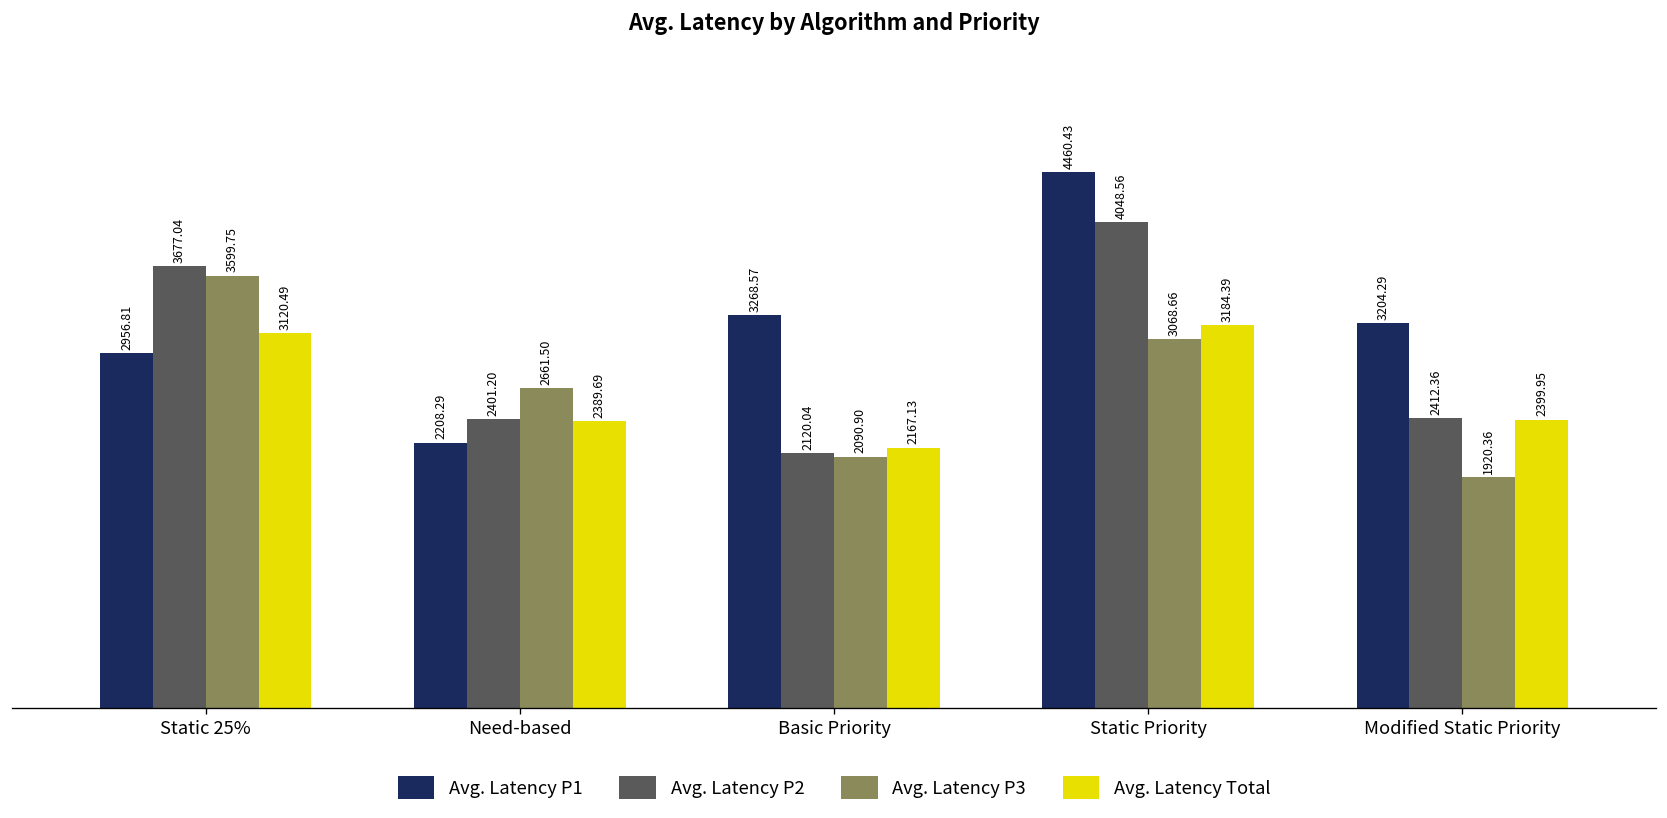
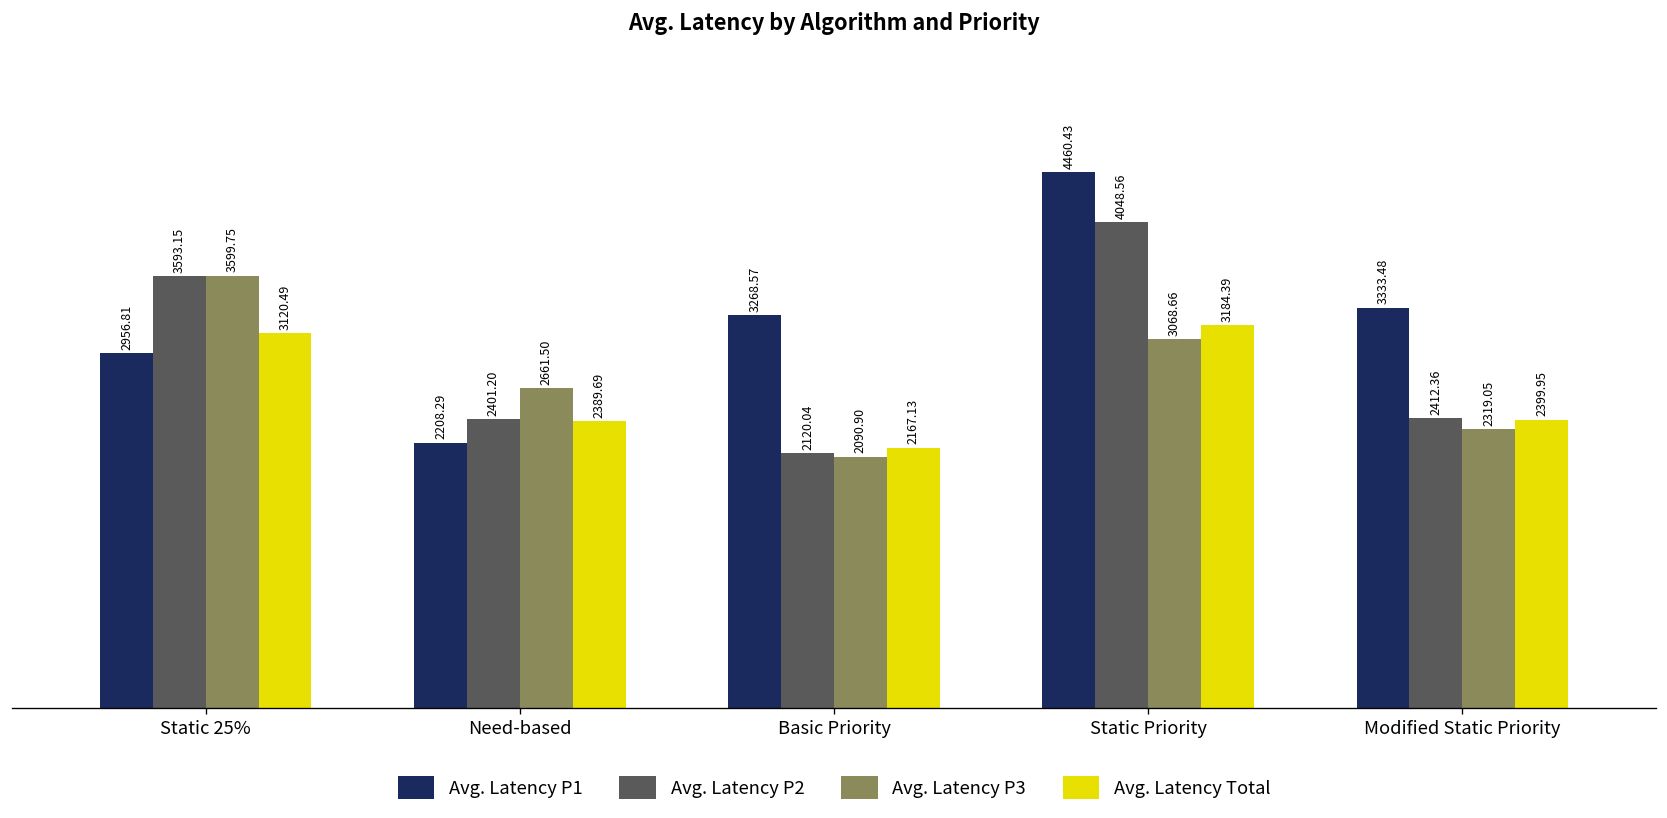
  {
    "Avg. Latency P1": {
      "Static 25%": 2956.81,
      "Need-based": 2208.29,
      "Basic Priority": 3268.57,
      "Static Priority": 4460.43,
-     "Modified Static Priority": 3204.29
+     "Modified Static Priority": 3333.48
    },
    "Avg. Latency P2": {
-     "Static 25%": 3677.04,
+     "Static 25%": 3593.15,
      "Need-based": 2401.20,
      "Basic Priority": 2120.04,
      "Static Priority": 4048.56,
      "Modified Static Priority": 2412.36
    },
    "Avg. Latency P3": {
      "Static 25%": 3599.75,
      "Need-based": 2661.50,
      "Basic Priority": 2090.90,
      "Static Priority": 3068.66,
-     "Modified Static Priority": 1920.36
+     "Modified Static Priority": 2319.05
    },
    "Avg. Latency Total": {
      "Static 25%": 3120.49,
      "Need-based": 2389.69,
      "Basic Priority": 2167.13,
      "Static Priority": 3184.39,
      "Modified Static Priority": 2399.95
    }
  }
